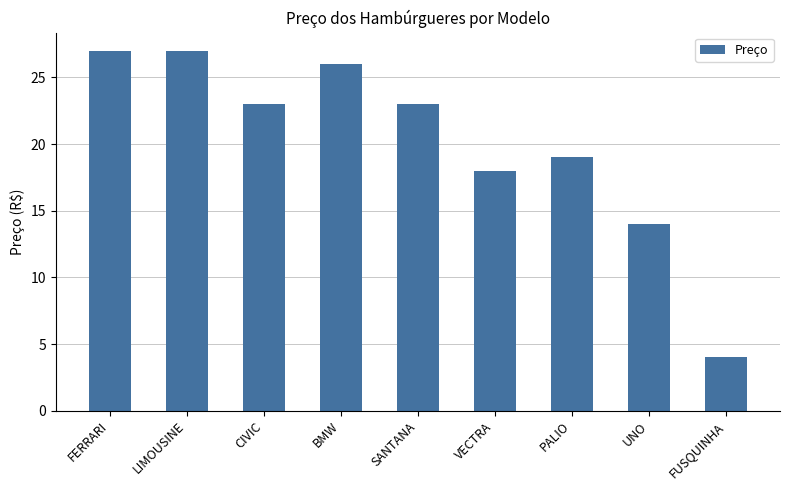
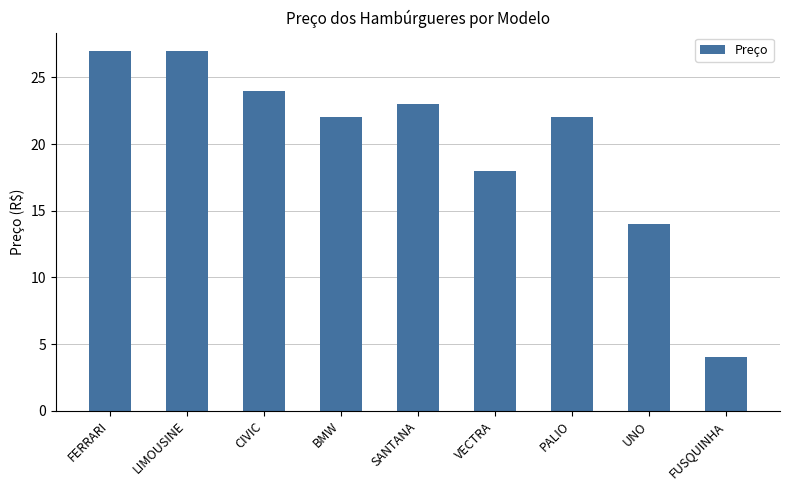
  {
    "FERRARI": 27,
    "LIMOUSINE": 27,
-   "CIVIC": 23,
-   "BMW": 26,
+   "CIVIC": 24,
+   "BMW": 22,
    "SANTANA": 23,
    "VECTRA": 18,
-   "PALIO": 19,
+   "PALIO": 22,
    "UNO": 14,
    "FUSQUINHA": 4
  }
